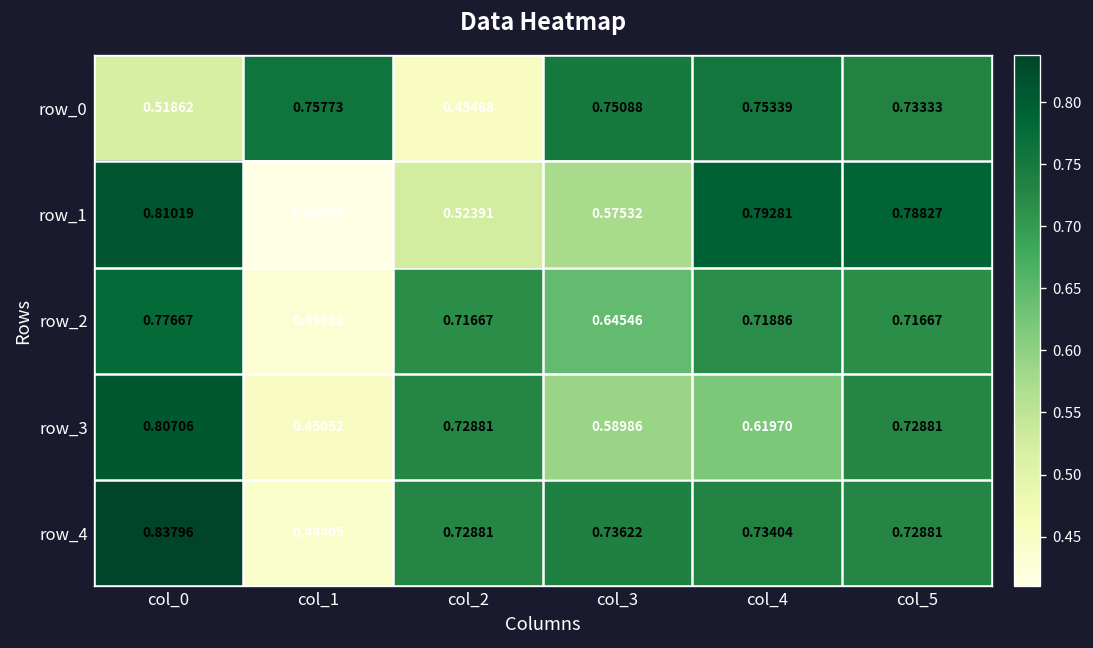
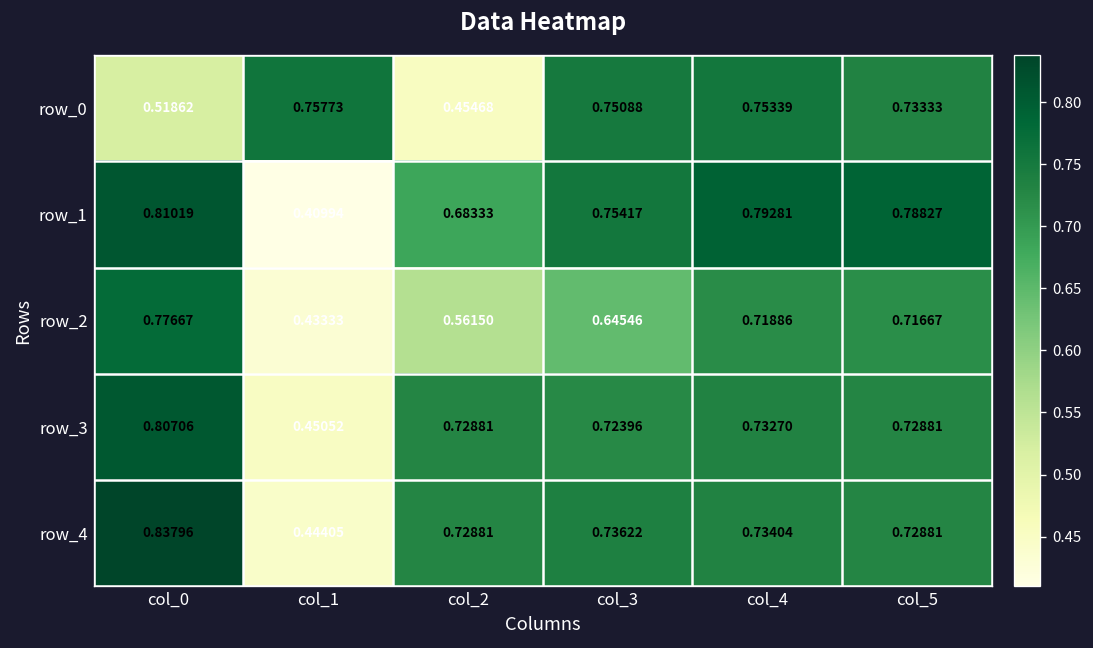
  {
    "row_0": {
      "col_0": 0.51862,
      "col_1": 0.75773,
      "col_2": 0.45468,
      "col_3": 0.75088,
      "col_4": 0.75339,
      "col_5": 0.73333
    },
    "row_1": {
      "col_0": 0.81019,
-     "col_2": 0.52391,
-     "col_3": 0.57532,
+     "col_2": 0.68333,
+     "col_3": 0.75417,
      "col_4": 0.79281,
      "col_5": 0.78827
    },
    "row_2": {
      "col_0": 0.77667,
-     "col_2": 0.71667,
+     "col_2": 0.56150,
      "col_3": 0.64546,
      "col_4": 0.71886,
      "col_5": 0.71667
    },
    "row_3": {
      "col_0": 0.80706,
      "col_1": 0.45052,
      "col_2": 0.72881,
-     "col_3": 0.58986,
-     "col_4": 0.61970,
+     "col_3": 0.72396,
+     "col_4": 0.73270,
      "col_5": 0.72881
    },
    "row_4": {
      "col_0": 0.83796,
      "col_1": 0.44405,
      "col_2": 0.72881,
      "col_3": 0.73622,
      "col_4": 0.73404,
      "col_5": 0.72881
    }
  }
